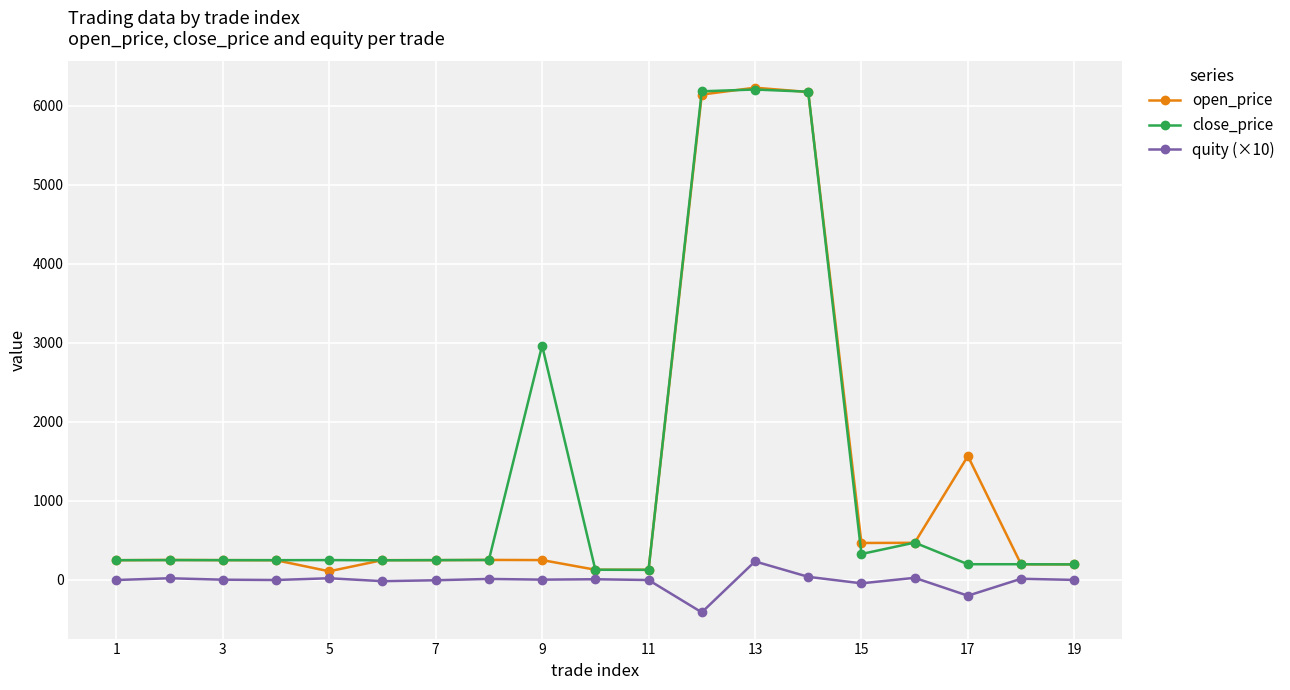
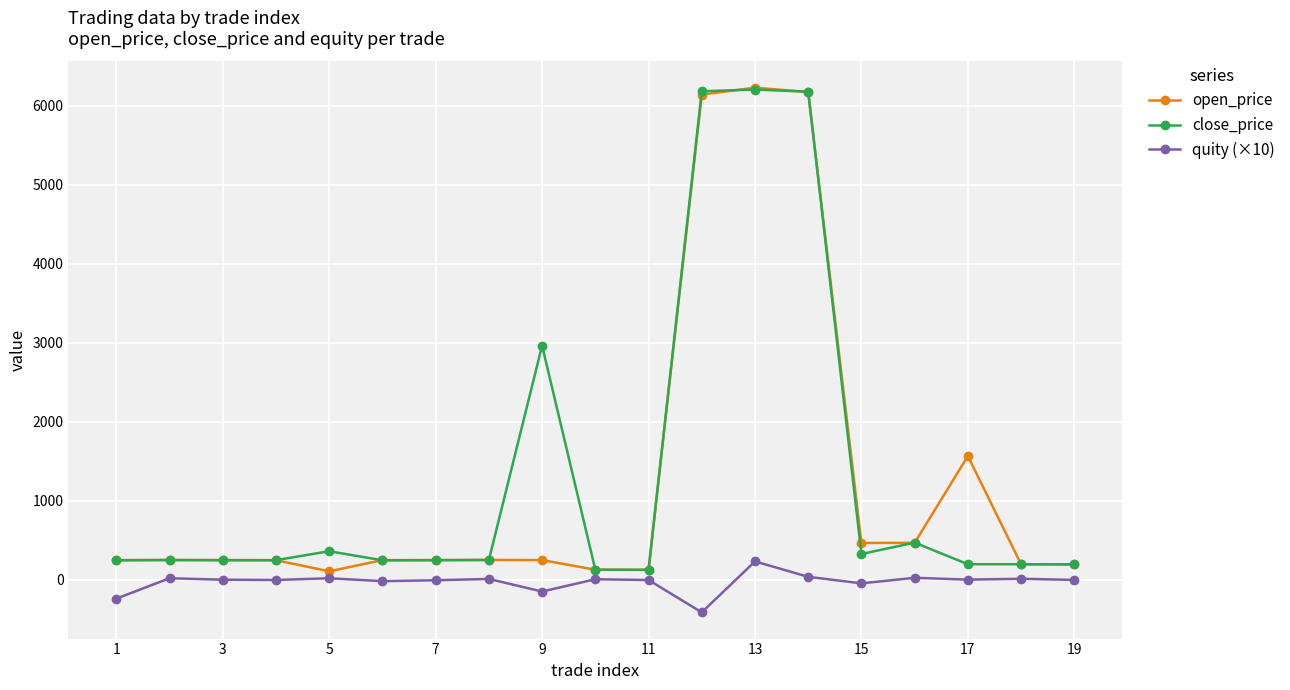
  {
    "open_price": {
      "5": 100,
      "9": 200,
      "15": 500,
      "17": 1600
    },
    "close_price": {
-     "5": 200,
+     "5": 400,
      "9": 3000,
      "15": 300,
      "17": 200
    },
    "quity (×10)": {
-     "1": 0,
+     "1": -200,
      "3": 0,
      "5": 0,
      "7": 0,
-     "9": 0,
+     "9": -200,
      "11": 0,
      "13": 200,
      "15": 0,
-     "17": -200,
+     "17": 0,
      "19": 0
    }
  }
